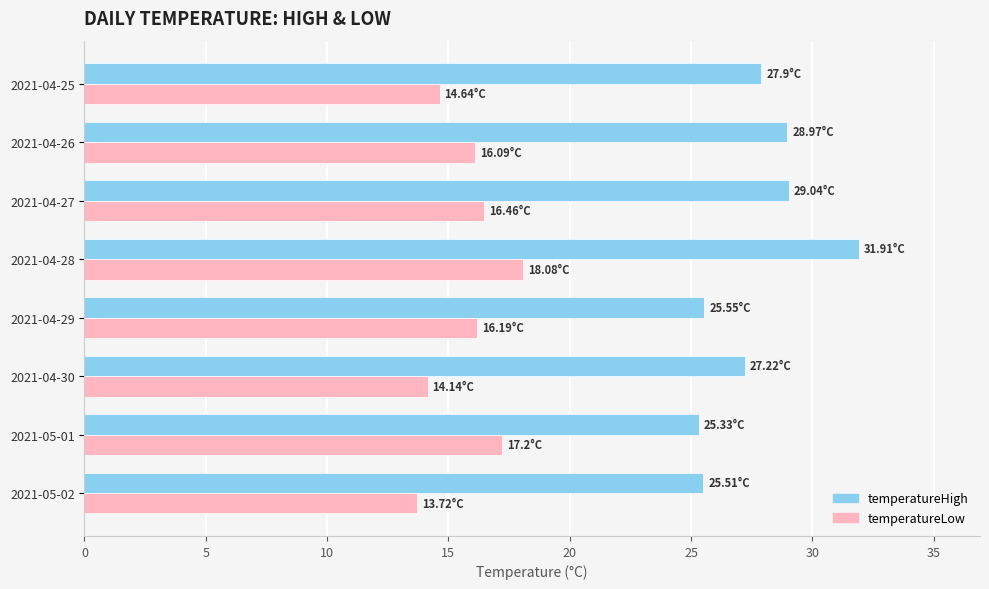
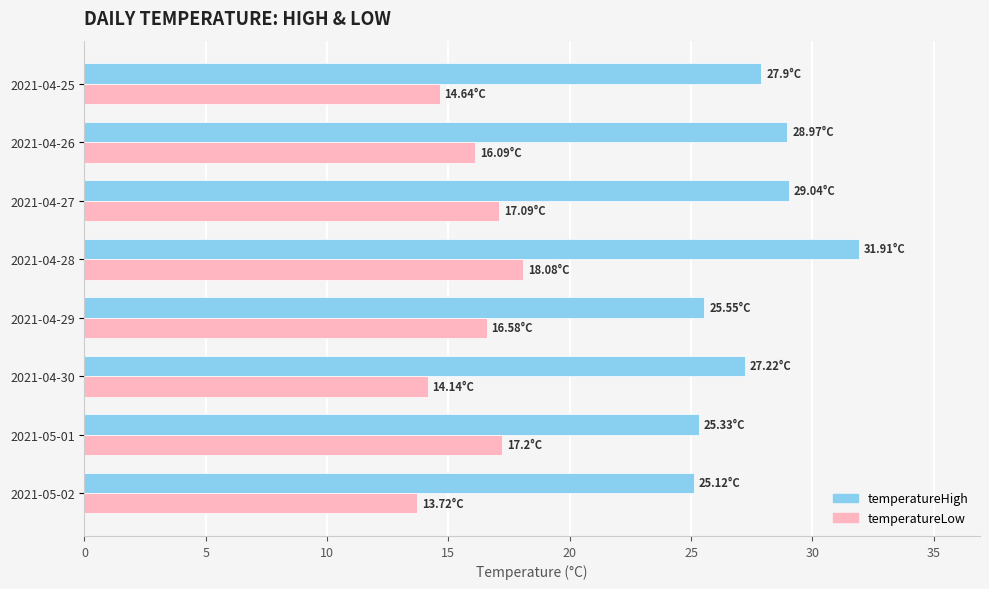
  {
    "temperatureHigh": {
      "2021-04-25": "27.9°C",
      "2021-04-26": "28.97°C",
      "2021-04-27": "29.04°C",
      "2021-04-28": "31.91°C",
      "2021-04-29": "25.55°C",
      "2021-04-30": "27.22°C",
      "2021-05-01": "25.33°C",
-     "2021-05-02": "25.51°C"
+     "2021-05-02": "25.12°C"
    },
    "temperatureLow": {
      "2021-04-25": "14.64°C",
      "2021-04-26": "16.09°C",
-     "2021-04-27": "16.46°C",
+     "2021-04-27": "17.09°C",
      "2021-04-28": "18.08°C",
-     "2021-04-29": "16.19°C",
+     "2021-04-29": "16.58°C",
      "2021-04-30": "14.14°C",
      "2021-05-01": "17.2°C",
      "2021-05-02": "13.72°C"
    }
  }
